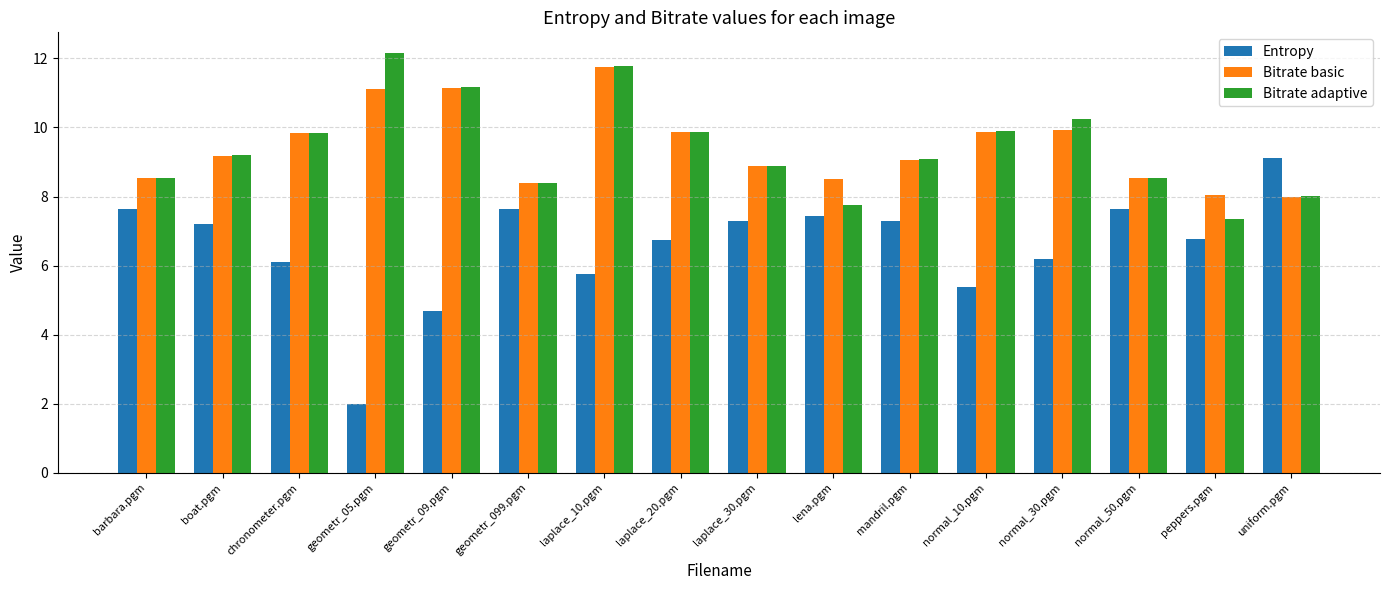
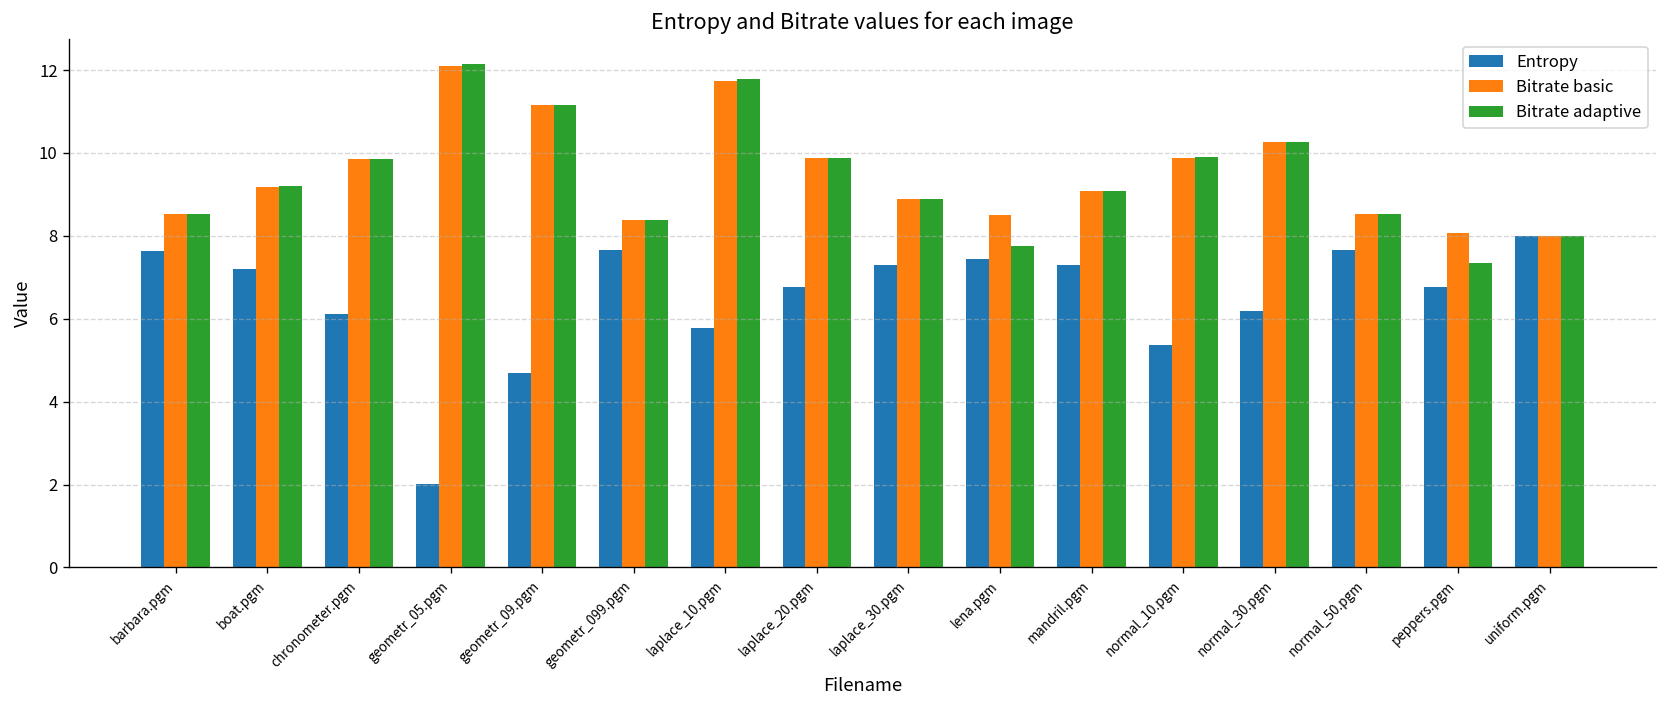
  {
    "Entropy": {
      "barbara.pgm": 7.6,
      "boat.pgm": 7.2,
      "chronometer.pgm": 6.1,
      "geometr_05.pgm": 2.0,
      "geometr_09.pgm": 4.7,
      "geometr_099.pgm": 7.7,
      "laplace_10.pgm": 5.8,
      "laplace_20.pgm": 6.8,
      "laplace_30.pgm": 7.3,
      "lena.pgm": 7.4,
      "mandril.pgm": 7.3,
      "normal_10.pgm": 5.4,
      "normal_30.pgm": 6.2,
      "normal_50.pgm": 7.6,
      "peppers.pgm": 6.8,
-     "uniform.pgm": 9.1
+     "uniform.pgm": 8.0
    },
    "Bitrate basic": {
      "barbara.pgm": 8.5,
      "boat.pgm": 9.2,
      "chronometer.pgm": 9.8,
-     "geometr_05.pgm": 11.1,
+     "geometr_05.pgm": 12.1,
      "geometr_09.pgm": 11.2,
      "geometr_099.pgm": 8.4,
      "laplace_10.pgm": 11.7,
      "laplace_20.pgm": 9.9,
      "laplace_30.pgm": 8.9,
      "lena.pgm": 8.5,
      "mandril.pgm": 9.1,
      "normal_10.pgm": 9.9,
-     "normal_30.pgm": 9.9,
+     "normal_30.pgm": 10.3,
      "normal_50.pgm": 8.5,
      "peppers.pgm": 8.1,
      "uniform.pgm": 8.0
    },
    "Bitrate adaptive": {
      "barbara.pgm": 8.5,
      "boat.pgm": 9.2,
      "chronometer.pgm": 9.8,
      "geometr_05.pgm": 12.1,
      "geometr_09.pgm": 11.2,
      "geometr_099.pgm": 8.4,
      "laplace_10.pgm": 11.8,
      "laplace_20.pgm": 9.9,
      "laplace_30.pgm": 8.9,
      "lena.pgm": 7.8,
      "mandril.pgm": 9.1,
      "normal_10.pgm": 9.9,
      "normal_30.pgm": 10.3,
      "normal_50.pgm": 8.5,
      "peppers.pgm": 7.3,
      "uniform.pgm": 8.0
    }
  }
